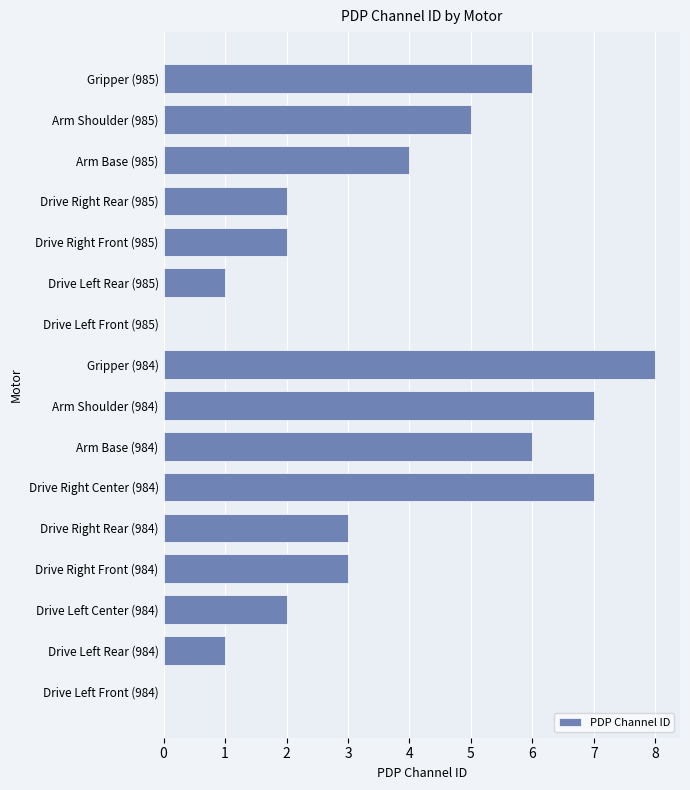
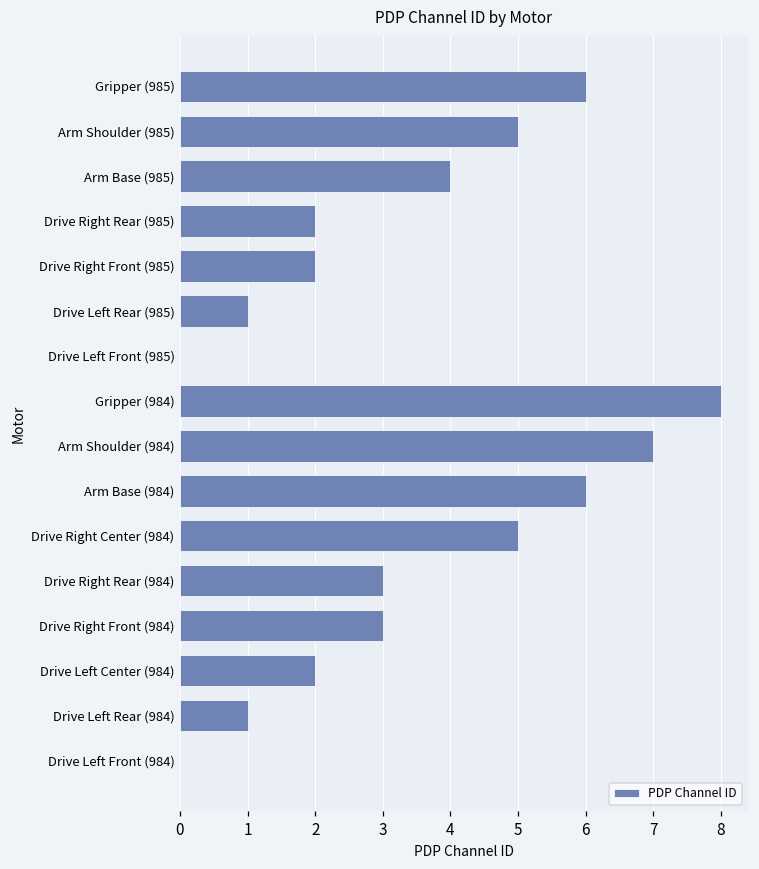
  {
    "Gripper (985)": 6,
    "Arm Shoulder (985)": 5,
    "Arm Base (985)": 4,
    "Drive Right Rear (985)": 2,
    "Drive Right Front (985)": 2,
    "Drive Left Rear (985)": 1,
    "Drive Left Front (985)": 0,
    "Gripper (984)": 8,
    "Arm Shoulder (984)": 7,
    "Arm Base (984)": 6,
-   "Drive Right Center (984)": 7,
+   "Drive Right Center (984)": 5,
    "Drive Right Rear (984)": 3,
    "Drive Right Front (984)": 3,
    "Drive Left Center (984)": 2,
    "Drive Left Rear (984)": 1,
    "Drive Left Front (984)": 0
  }
